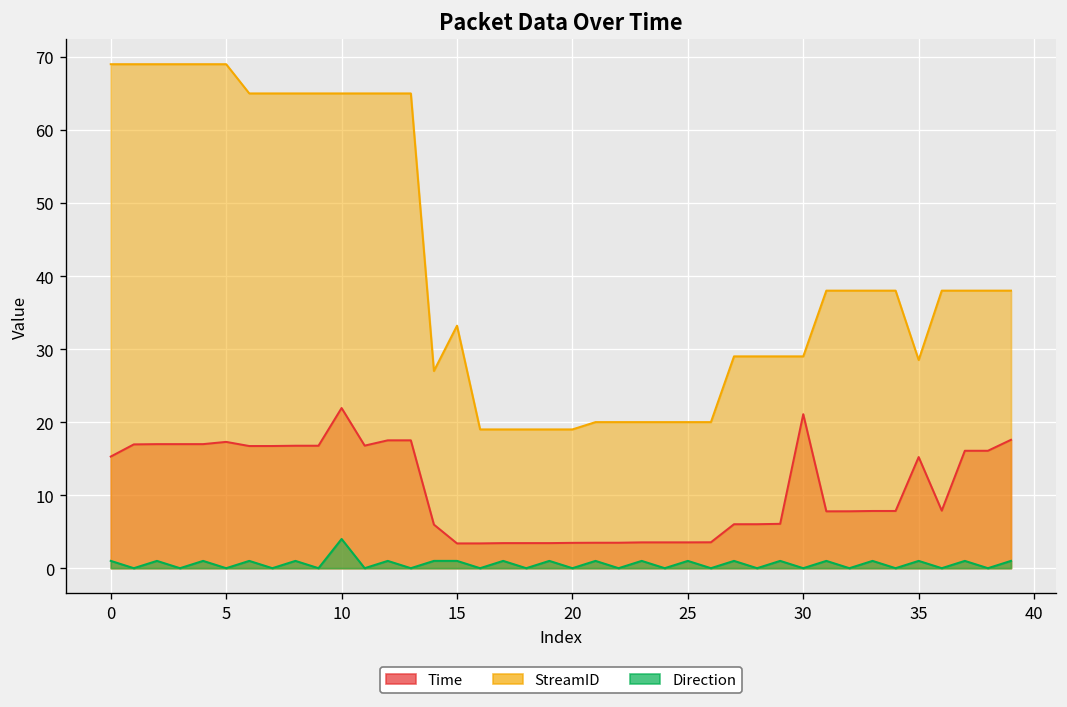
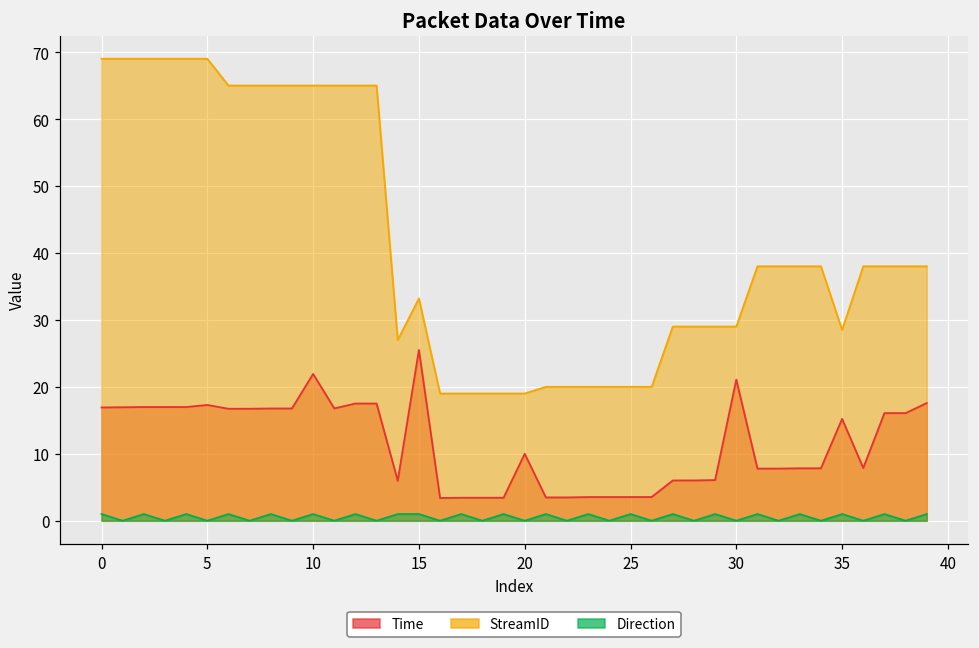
  {
    "Time": {
-     "0": 15,
+     "0": 17,
      "5": 17,
      "10": 22,
-     "15": 3,
-     "20": 3,
+     "15": 26,
+     "20": 10,
      "25": 4,
      "30": 21,
      "35": 15
    },
    "StreamID": {
      "0": 69,
      "5": 69,
      "10": 65,
      "15": 33,
      "20": 19,
      "25": 20,
      "30": 29,
      "35": 29
    },
    "Direction": {
      "0": 1,
      "5": 0,
-     "10": 4,
+     "10": 1,
      "15": 1,
      "20": 0,
      "25": 1,
      "30": 0,
      "35": 1
    }
  }
